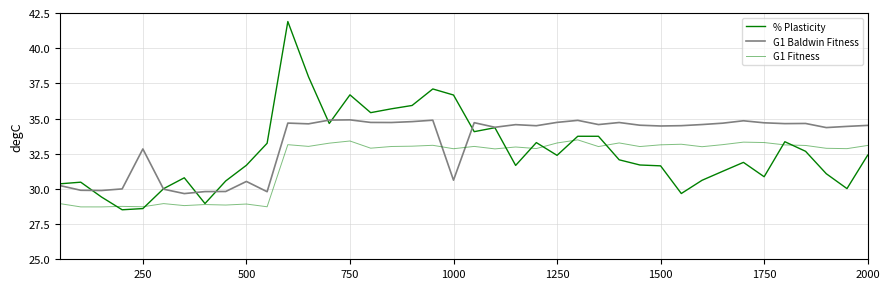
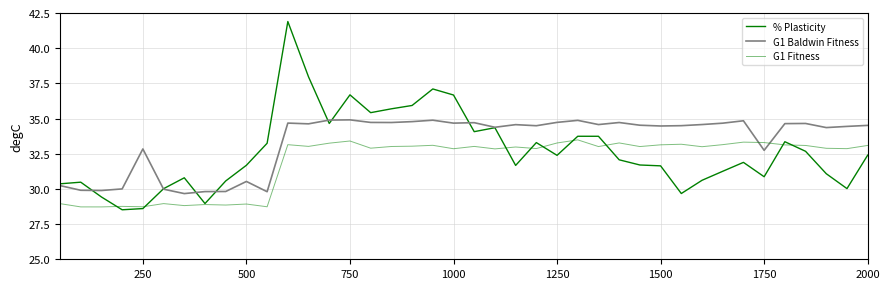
  {
    "G1 Baldwin Fitness": {
      "250": 32.8,
      "500": 30.5,
      "750": 34.9,
-     "1000": 30.6,
+     "1000": 34.7,
      "1250": 34.7,
      "1500": 34.5,
-     "1750": 34.7,
+     "1750": 32.7,
      "2000": 34.5
    }
  }
